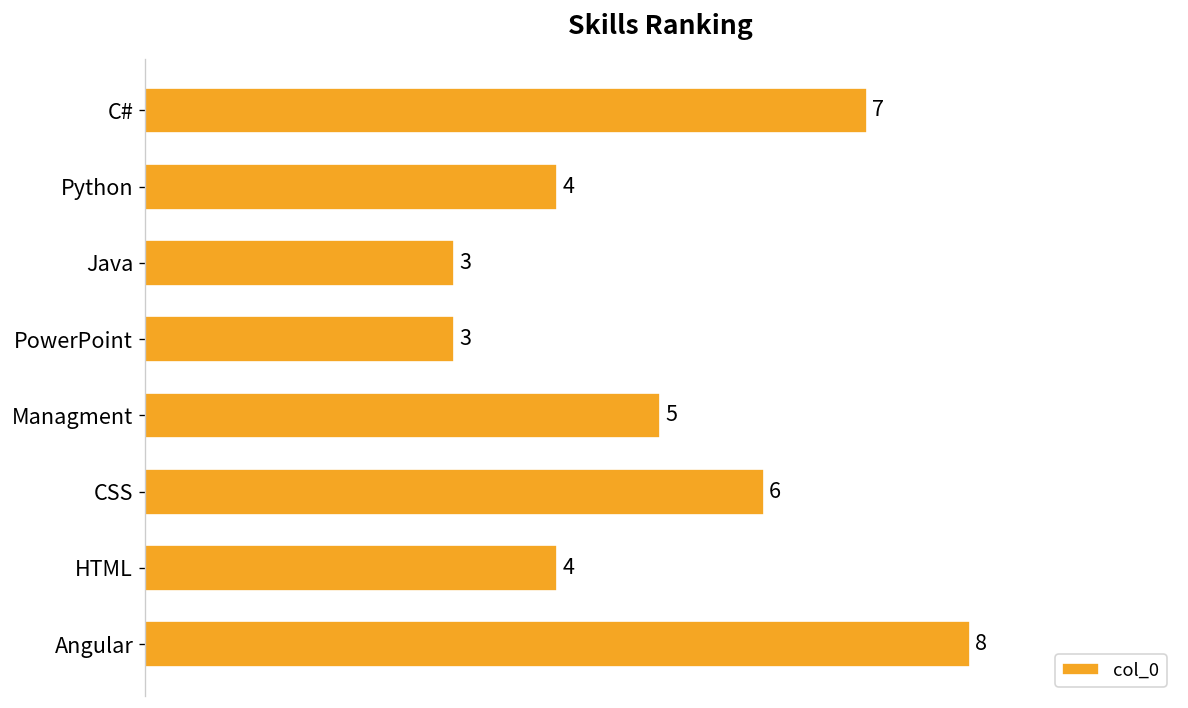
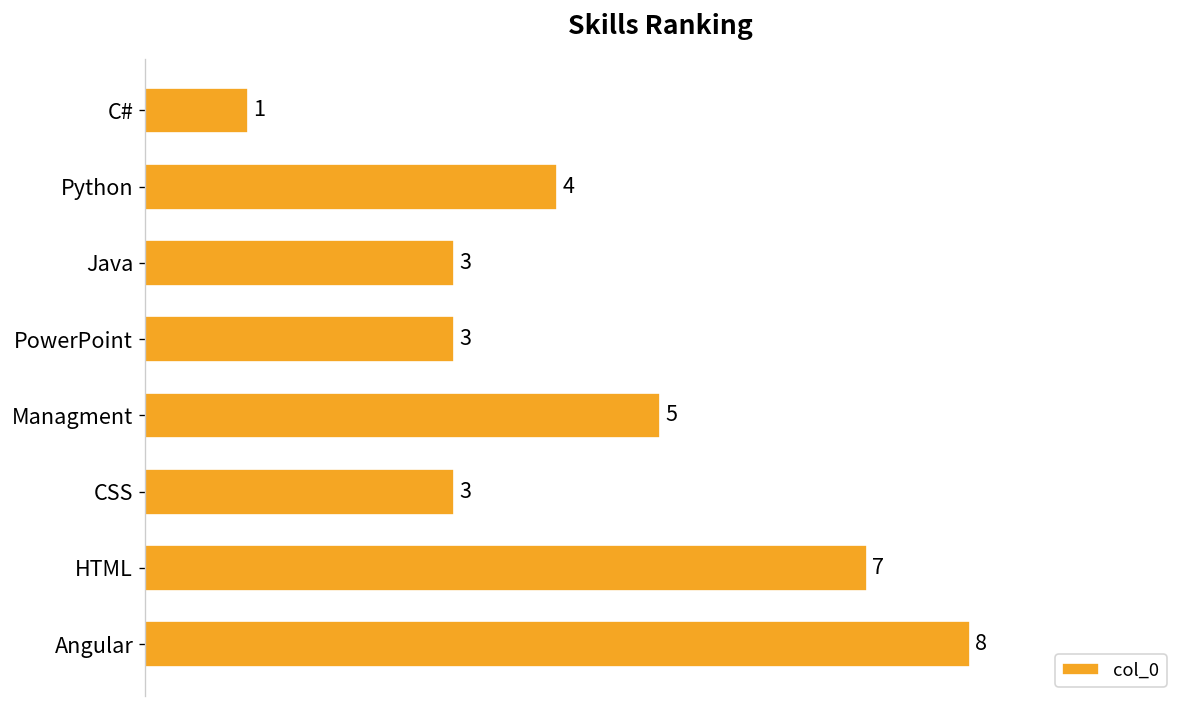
  {
-   "C#": 7,
+   "C#": 1,
    "Python": 4,
    "Java": 3,
    "PowerPoint": 3,
    "Managment": 5,
-   "CSS": 6,
-   "HTML": 4,
+   "CSS": 3,
+   "HTML": 7,
    "Angular": 8
  }
